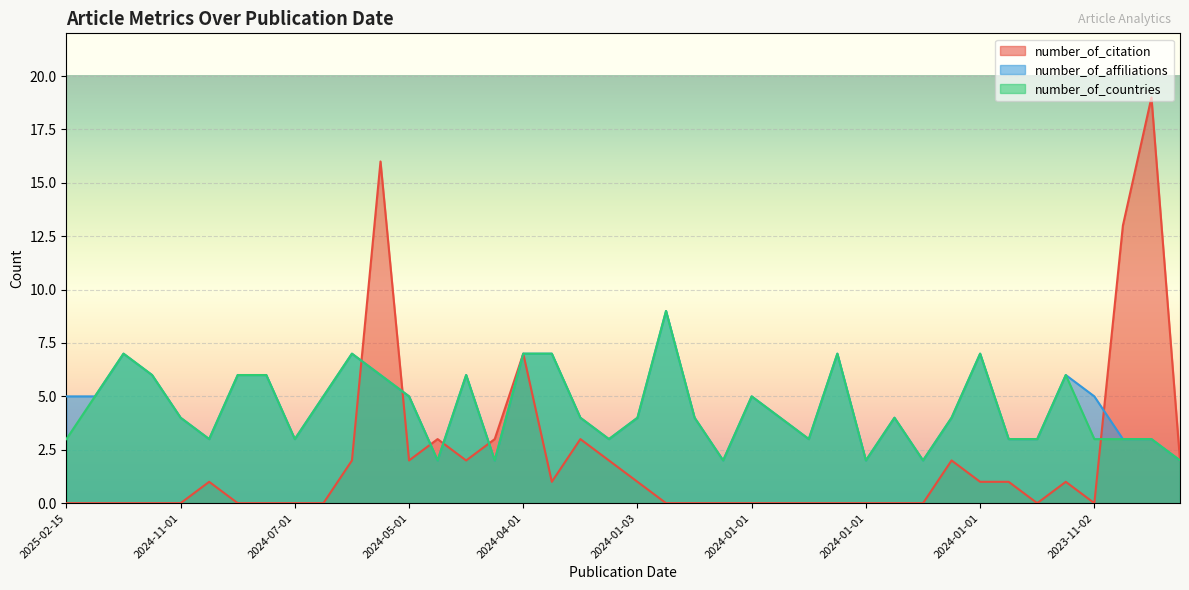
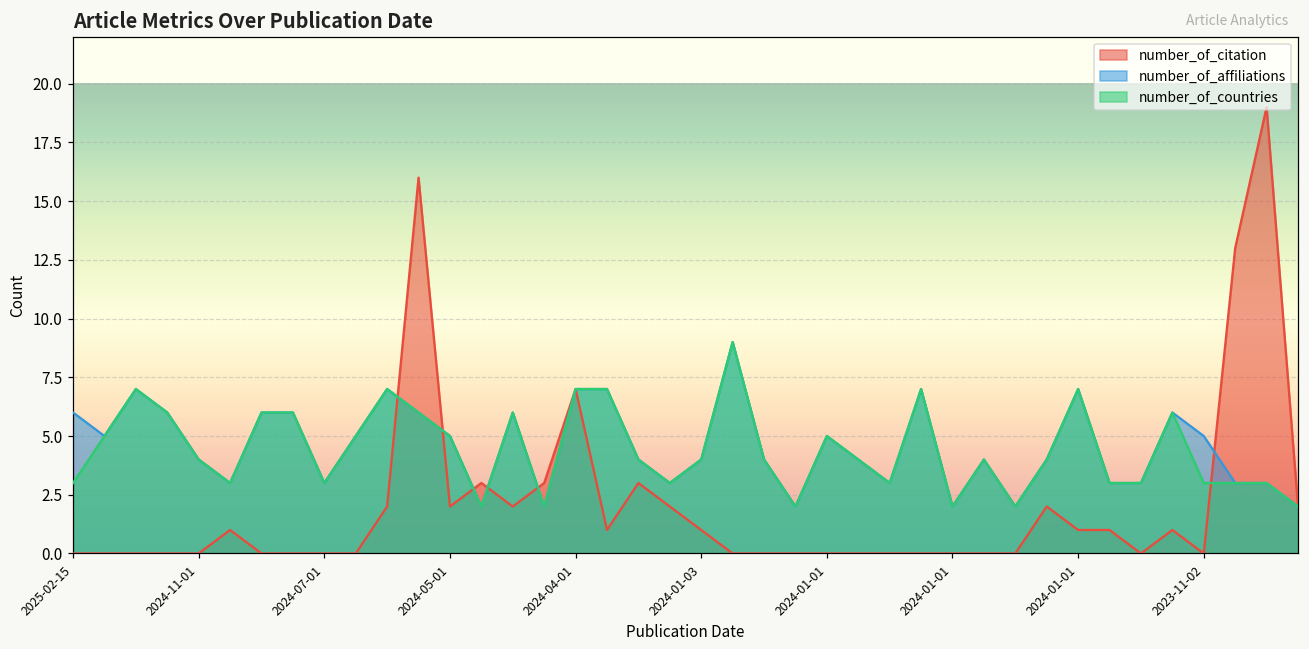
  {
    "number_of_citation": {
      "2025-02-15": 0,
      "2024-01-03": 1,
      "2023-11-02": 0
    },
    "number_of_affiliations": {
-     "2025-02-15": 5,
+     "2025-02-15": 6,
      "2023-11-02": 5
    },
    "number_of_countries": {
      "2025-02-15": 3,
      "2023-11-02": 3
    }
  }
